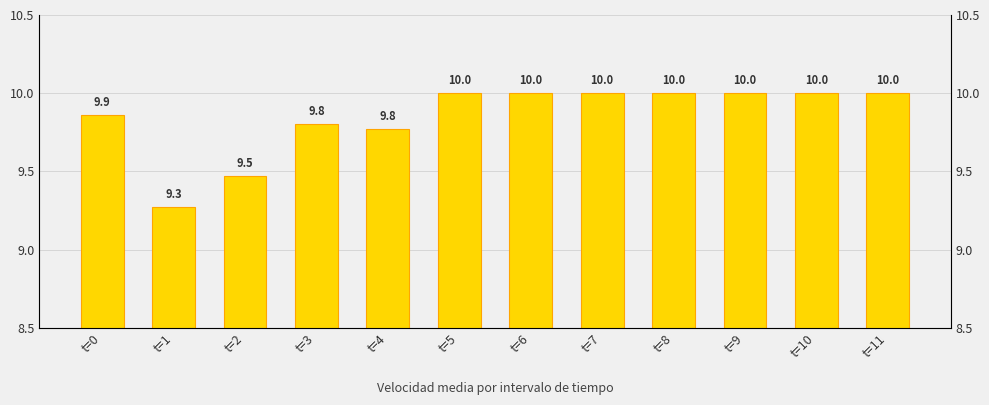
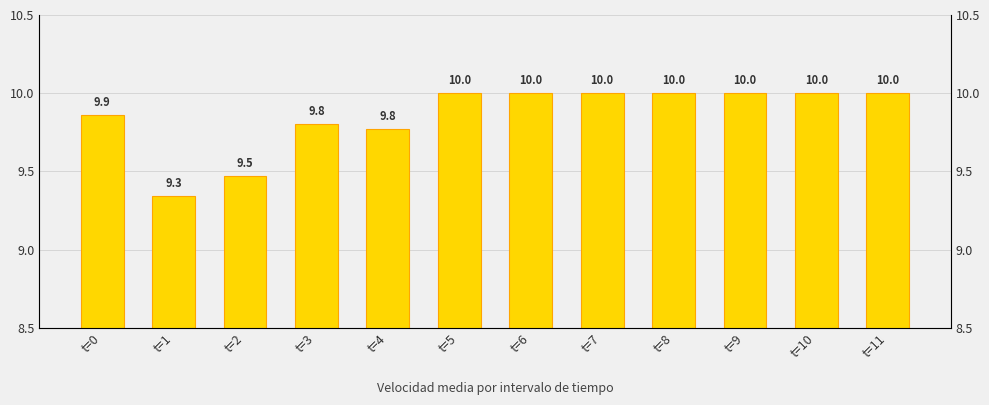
  {
-   "t=1": 9.27
+   "t=1": 9.34
  }
